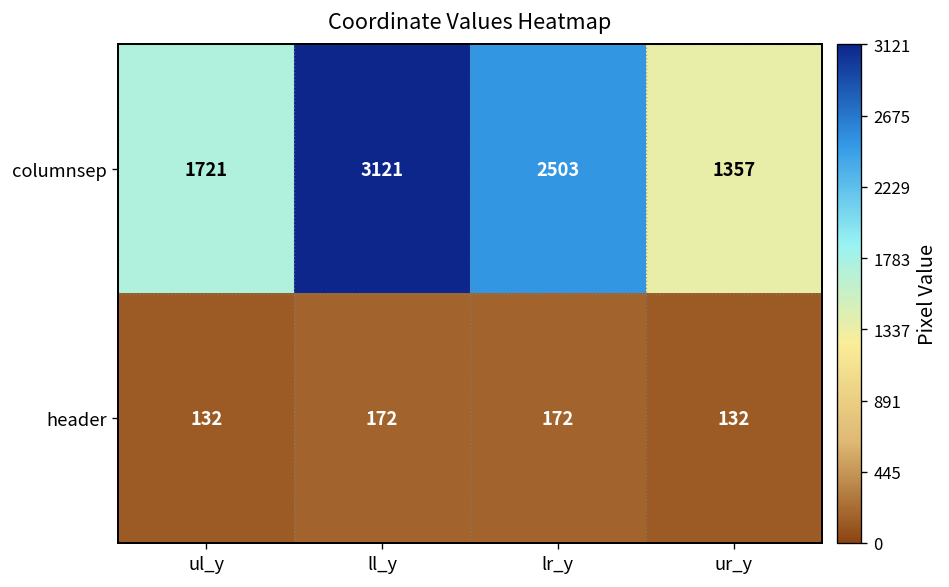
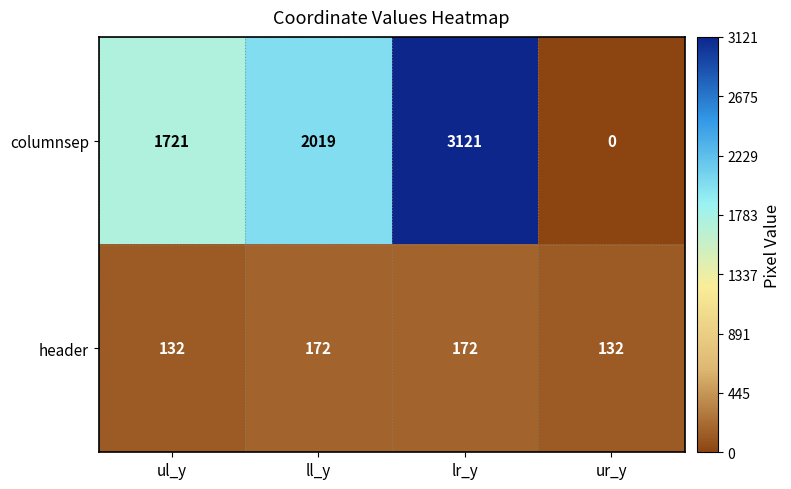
  {
    "columnsep": {
      "ul_y": 1721,
-     "ll_y": 3121,
-     "lr_y": 2503,
-     "ur_y": 1357
+     "ll_y": 2019,
+     "lr_y": 3121,
+     "ur_y": 0
    },
    "header": {
      "ul_y": 132,
      "ll_y": 172,
      "lr_y": 172,
      "ur_y": 132
    }
  }
